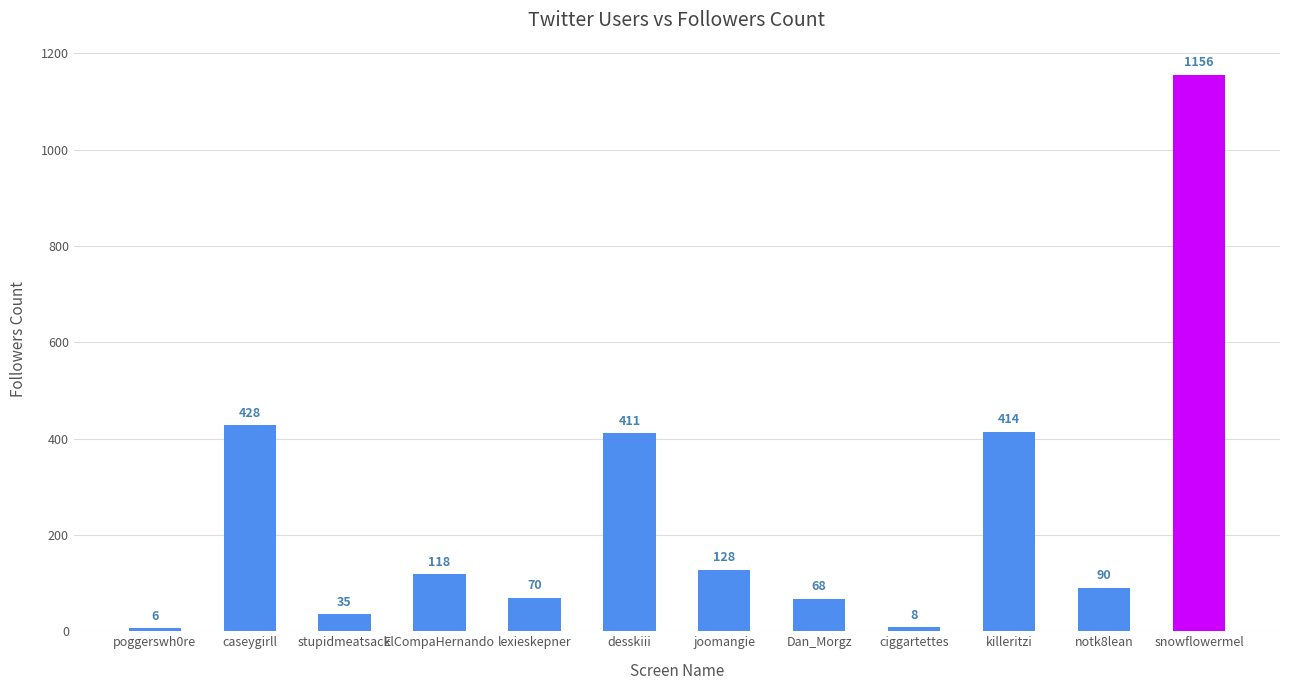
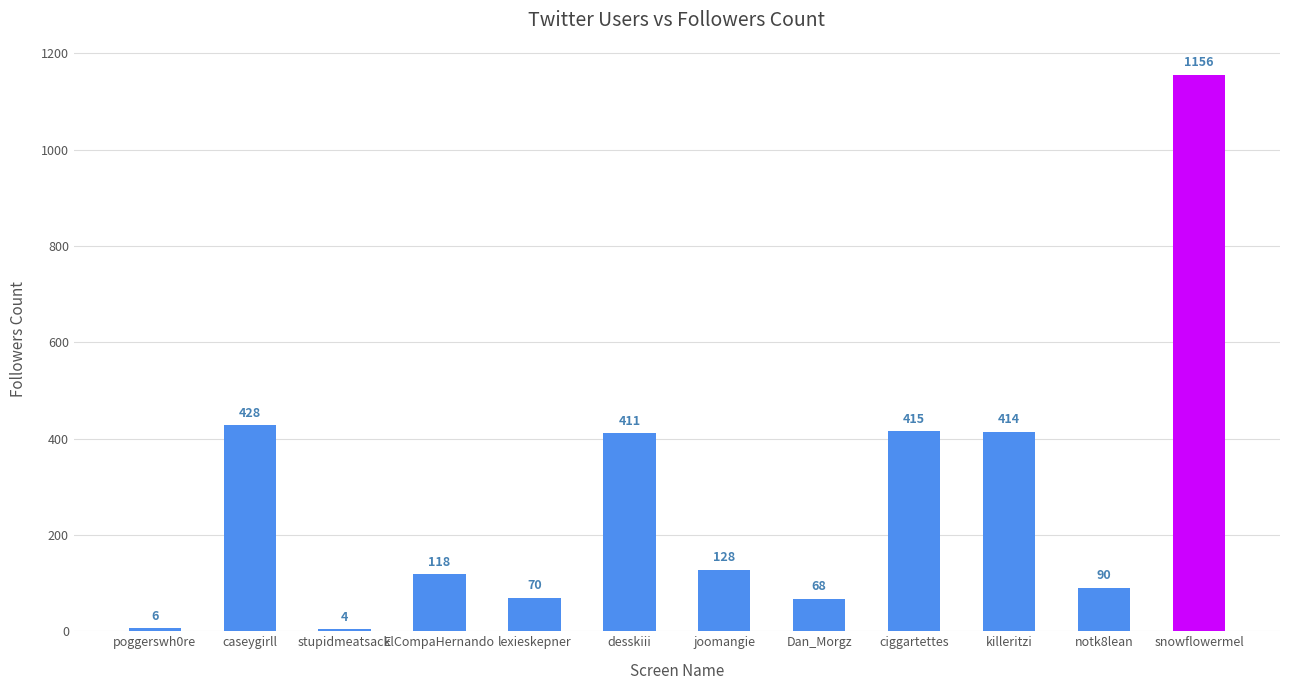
  {
    "poggerswh0re": 6,
    "caseygirll": 428,
-   "stupidmeatsack": 35,
+   "stupidmeatsack": 4,
    "ElCompaHernando": 118,
    "lexieskepner": 70,
    "desskiii": 411,
    "joomangie": 128,
    "Dan_Morgz": 68,
-   "ciggartettes": 8,
+   "ciggartettes": 415,
    "killeritzi": 414,
    "notk8lean": 90,
    "snowflowermel": 1156
  }
